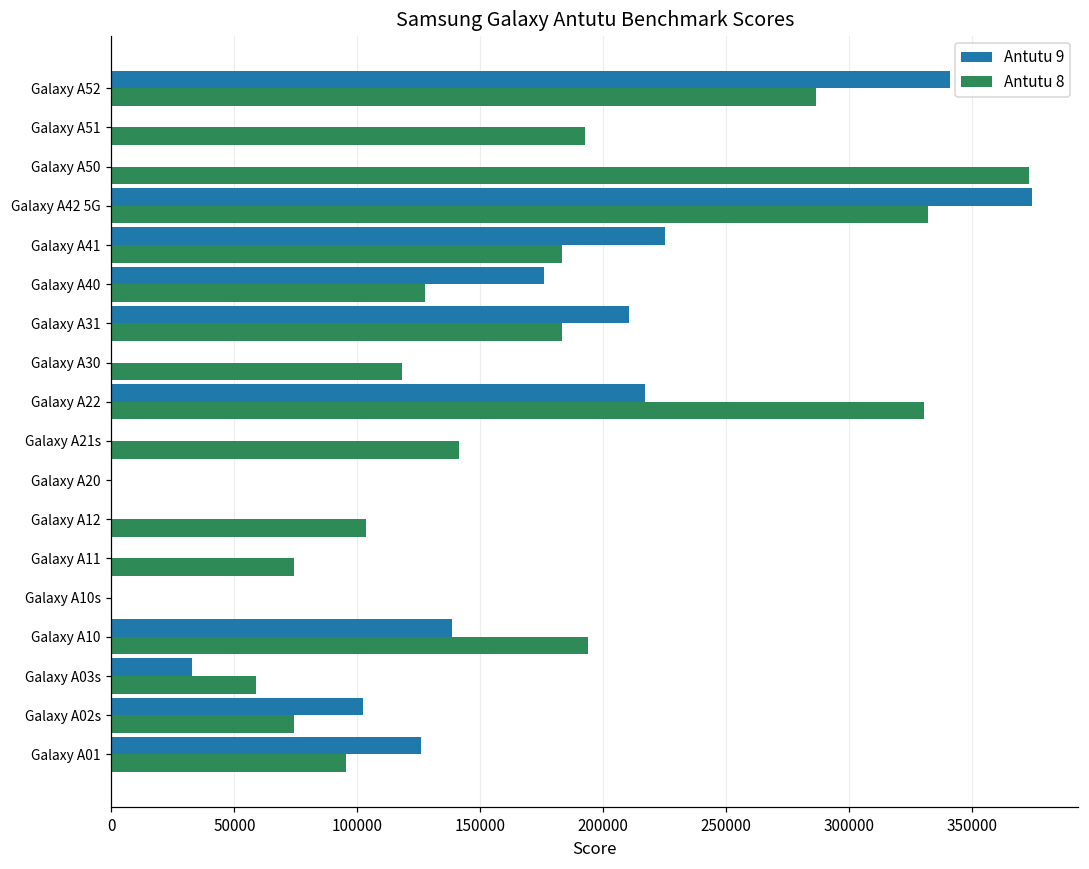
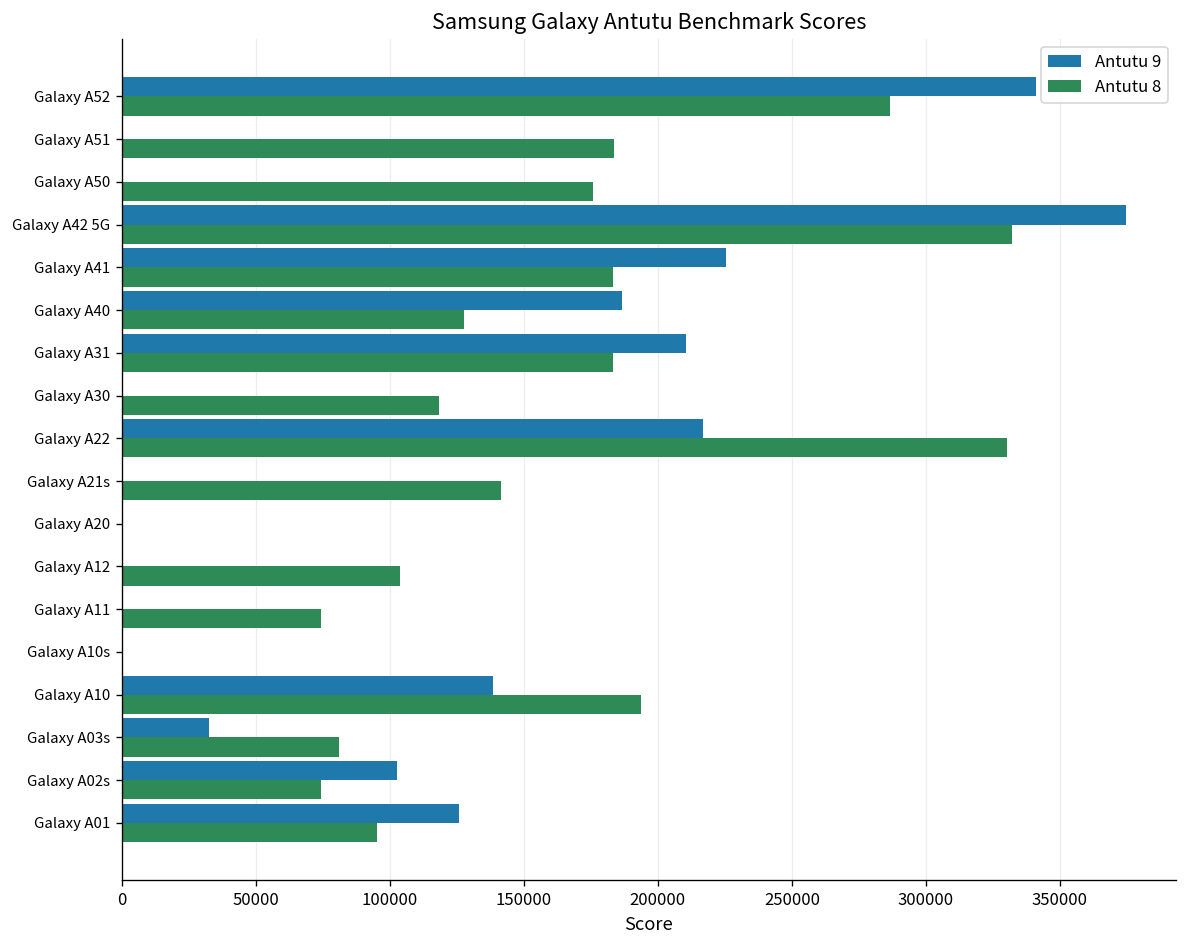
  {
    "Antutu 9": {
      "Galaxy A52": 341000,
      "Galaxy A51": 0,
      "Galaxy A50": 0,
      "Galaxy A42 5G": 375000,
      "Galaxy A41": 225000,
-     "Galaxy A40": 176000,
+     "Galaxy A40": 187000,
      "Galaxy A31": 210000,
      "Galaxy A30": 0,
      "Galaxy A22": 217000,
      "Galaxy A21s": 0,
      "Galaxy A20": 0,
      "Galaxy A12": 0,
      "Galaxy A11": 0,
      "Galaxy A10s": 0,
      "Galaxy A10": 138000,
      "Galaxy A03s": 33000,
      "Galaxy A02s": 103000,
      "Galaxy A01": 126000
    },
    "Antutu 8": {
      "Galaxy A52": 286000,
-     "Galaxy A51": 193000,
-     "Galaxy A50": 373000,
+     "Galaxy A51": 184000,
+     "Galaxy A50": 176000,
      "Galaxy A42 5G": 332000,
      "Galaxy A41": 183000,
      "Galaxy A40": 128000,
      "Galaxy A31": 183000,
      "Galaxy A30": 118000,
      "Galaxy A22": 330000,
      "Galaxy A21s": 141000,
      "Galaxy A20": 0,
      "Galaxy A12": 104000,
      "Galaxy A11": 74000,
      "Galaxy A10s": 0,
      "Galaxy A10": 194000,
-     "Galaxy A03s": 59000,
+     "Galaxy A03s": 81000,
      "Galaxy A02s": 74000,
      "Galaxy A01": 95000
    }
  }
